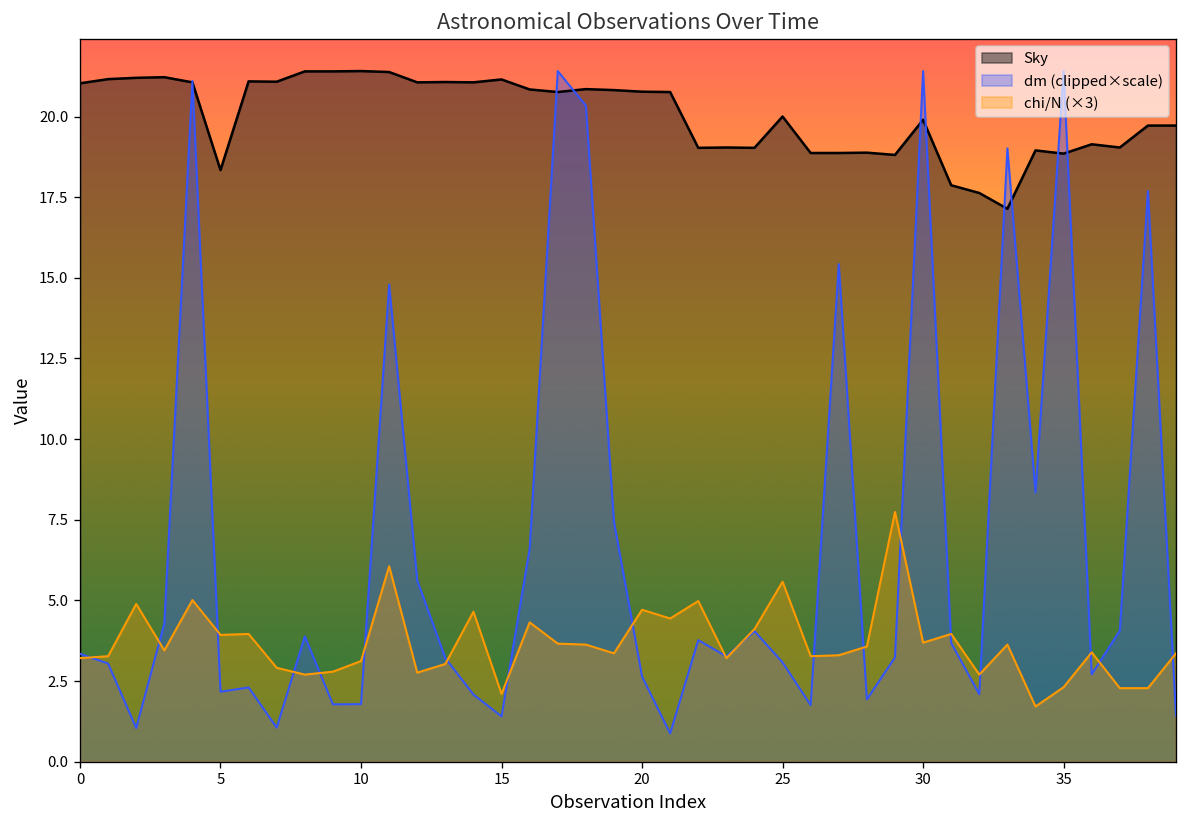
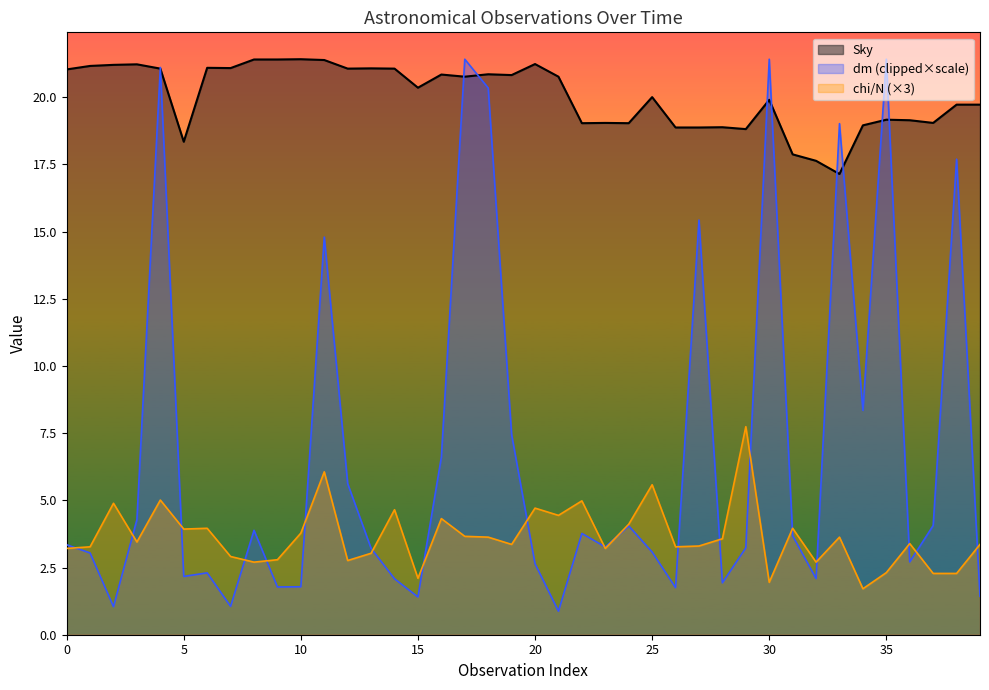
  {
    "Sky": {
      "0": 21.0,
      "5": 18.3,
      "10": 21.4,
-     "15": 21.2,
-     "20": 20.8,
+     "15": 20.4,
+     "20": 21.2,
      "25": 20.0,
      "30": 19.9,
-     "35": 18.9
+     "35": 19.2
    },
    "dm (clipped×scale)": {
      "0": 3.3,
      "5": 2.2,
      "10": 1.8,
      "15": 1.4,
      "20": 2.6,
      "25": 3.1,
      "30": 21.4
    },
    "chi/N (×3)": {
      "0": 3.2,
      "5": 3.9,
-     "10": 3.1,
+     "10": 3.8,
      "15": 2.1,
      "20": 4.7,
      "25": 5.6,
-     "30": 3.7,
+     "30": 2.0,
      "35": 2.3
    }
  }
